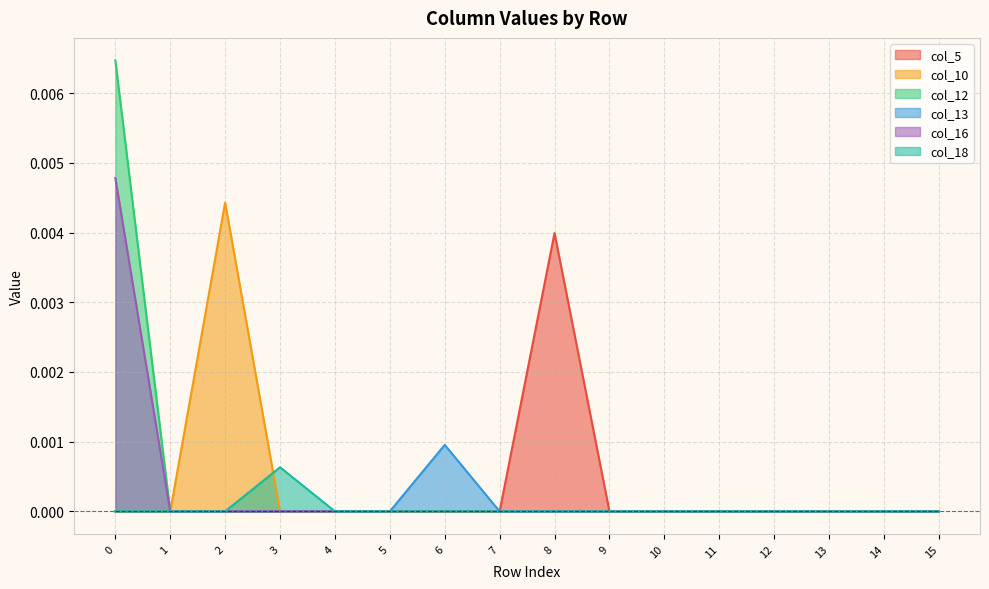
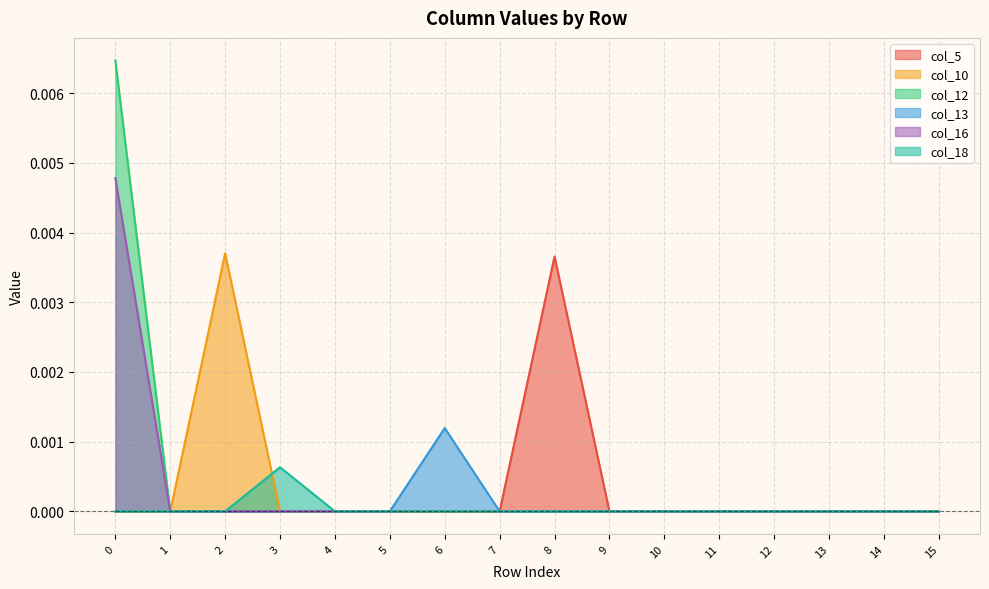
  {
    "col_5": {
-     "8": 0.0040
+     "8": 0.0037
    },
    "col_10": {
-     "2": 0.0044
+     "2": 0.0037
    },
    "col_13": {
-     "6": 0.0010
+     "6": 0.0012
    },
    "col_16": {
      "0": 0.0048
    }
  }
